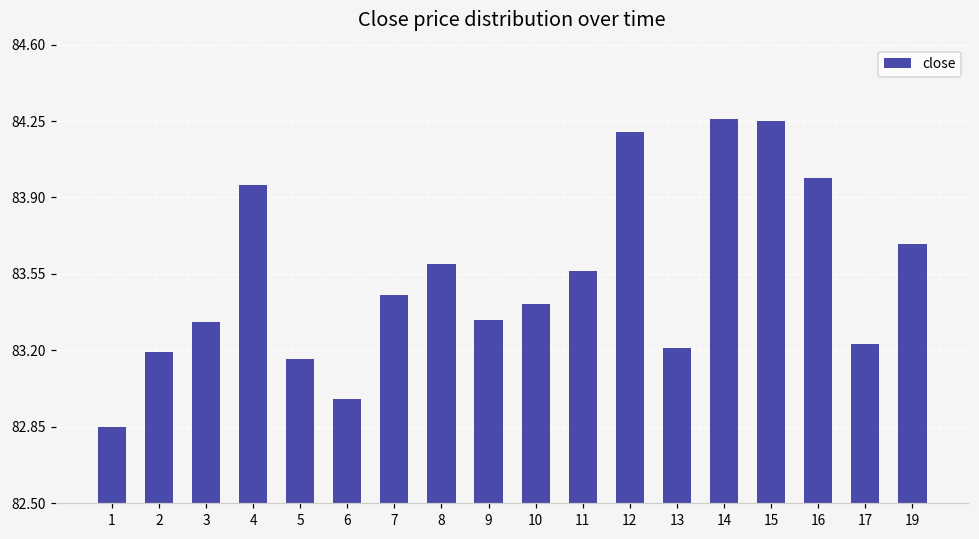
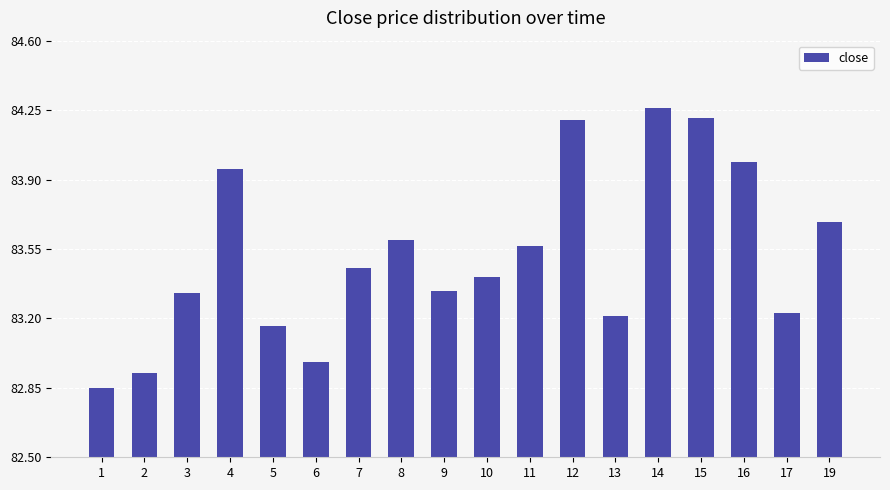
  {
    "1": 82.85,
-   "2": 83.19,
+   "2": 82.93,
    "3": 83.33,
    "4": 83.96,
    "5": 83.16,
    "6": 82.98,
    "7": 83.46,
    "8": 83.60,
    "9": 83.34,
    "10": 83.41,
    "11": 83.56,
    "12": 84.20,
    "13": 83.21,
    "14": 84.26,
-   "15": 84.25,
+   "15": 84.21,
    "16": 83.99,
    "17": 83.23,
    "19": 83.69
  }
